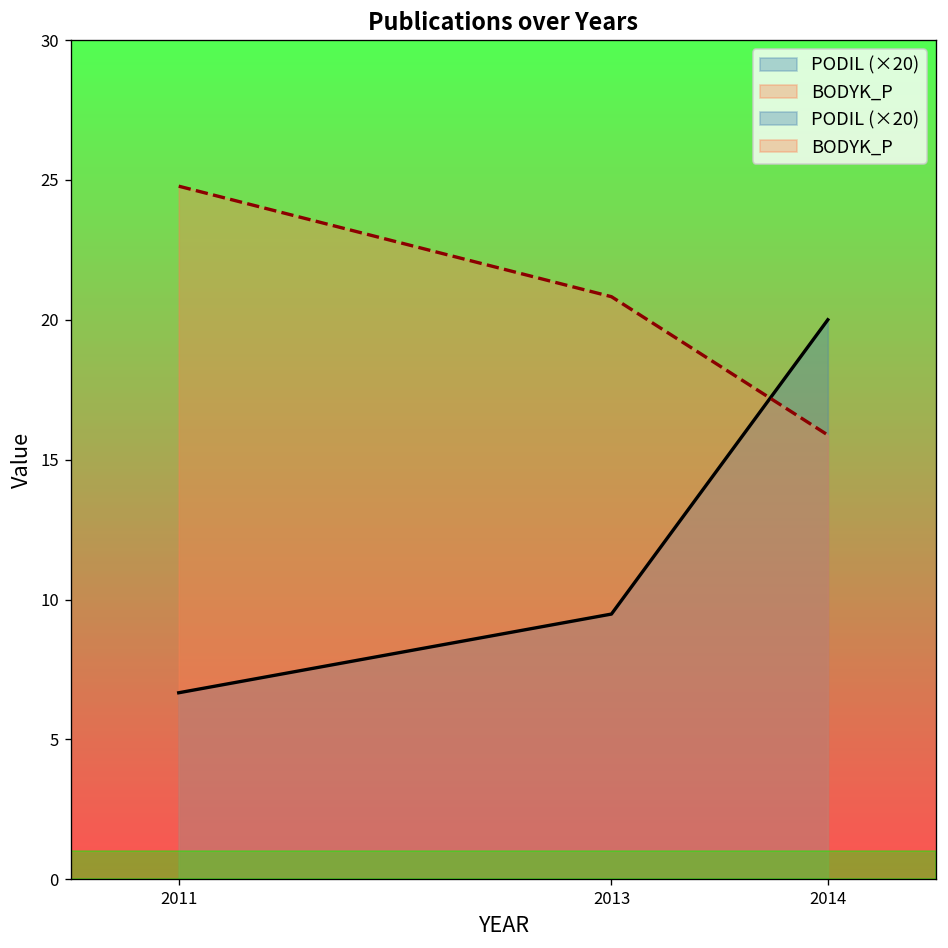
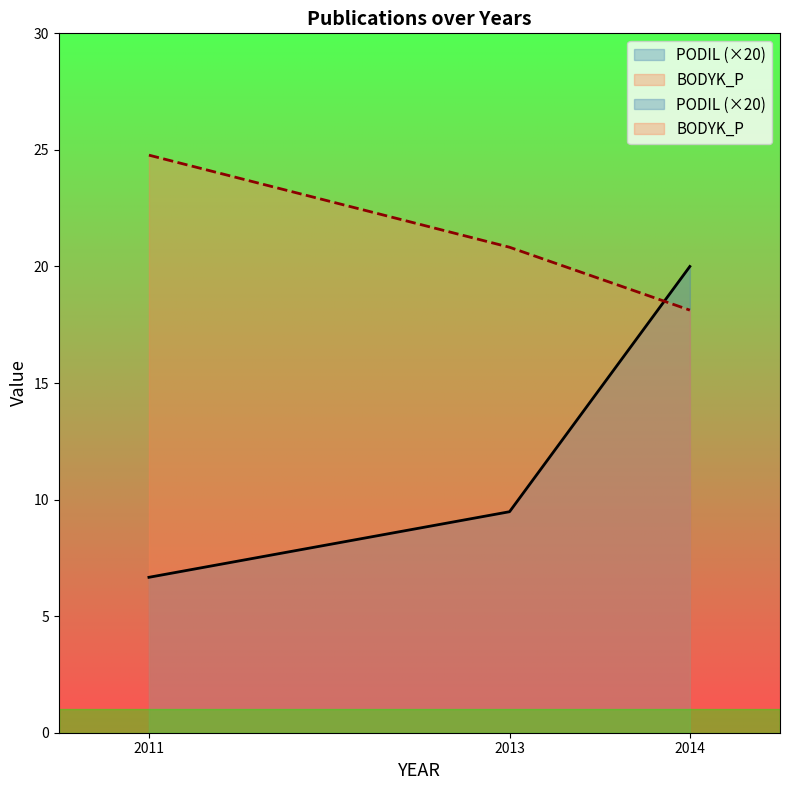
  {
    "PODIL (×20)": {
      "2011": 6.7,
      "2013": 9.5,
      "2014": 20.0
    },
    "BODYK_P": {
      "2011": 24.8,
      "2013": 20.8,
-     "2014": 15.9
+     "2014": 18.1
    }
  }
